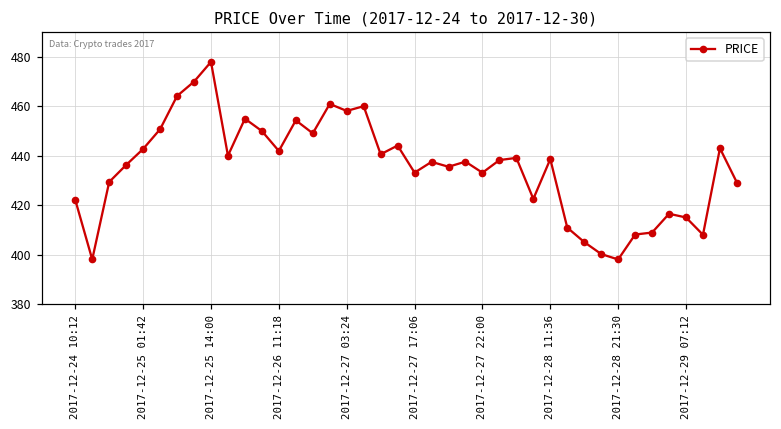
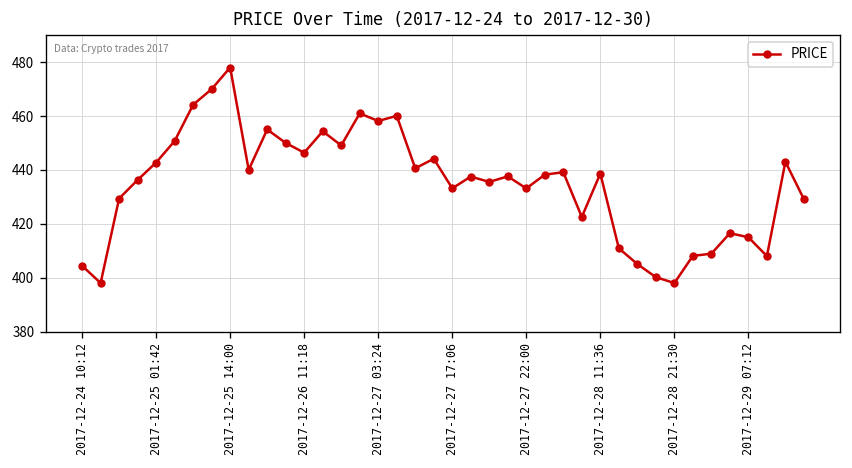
  {
-   "2017-12-24 10:12": 422,
+   "2017-12-24 10:12": 404,
    "2017-12-25 01:42": 443,
    "2017-12-25 14:00": 478,
-   "2017-12-26 11:18": 442,
+   "2017-12-26 11:18": 446,
    "2017-12-27 03:24": 458,
    "2017-12-27 17:06": 433,
    "2017-12-27 22:00": 433,
    "2017-12-28 11:36": 439,
    "2017-12-28 21:30": 398,
    "2017-12-29 07:12": 415
  }
